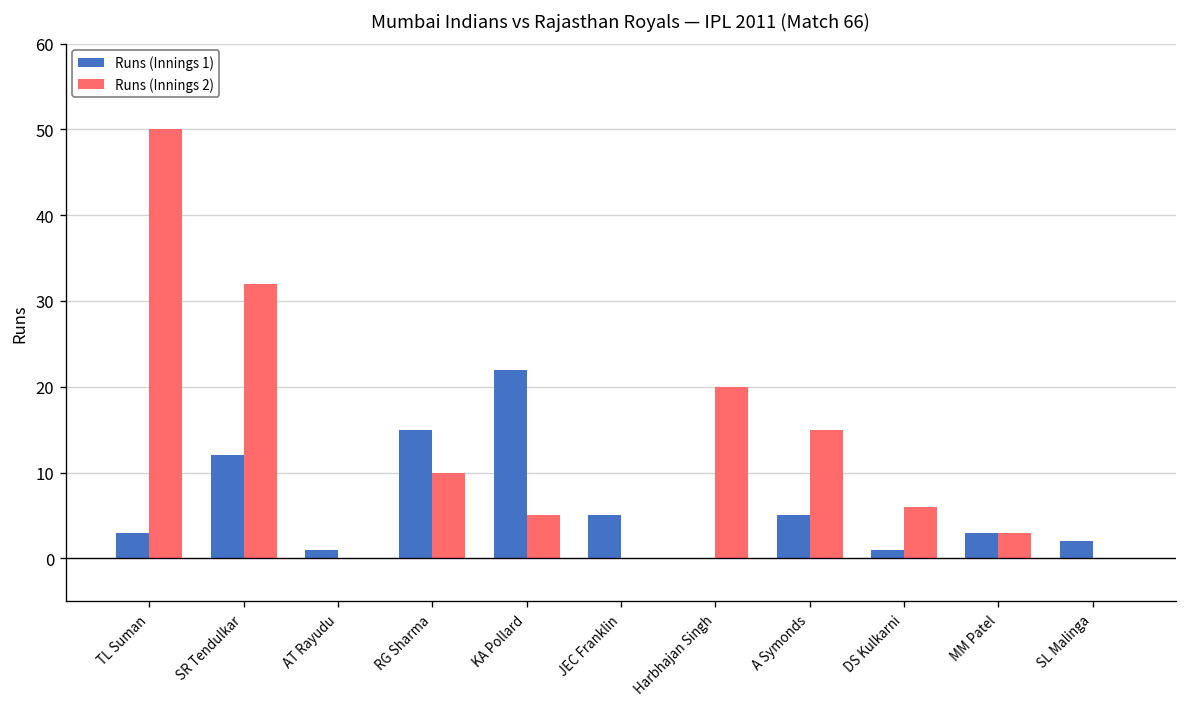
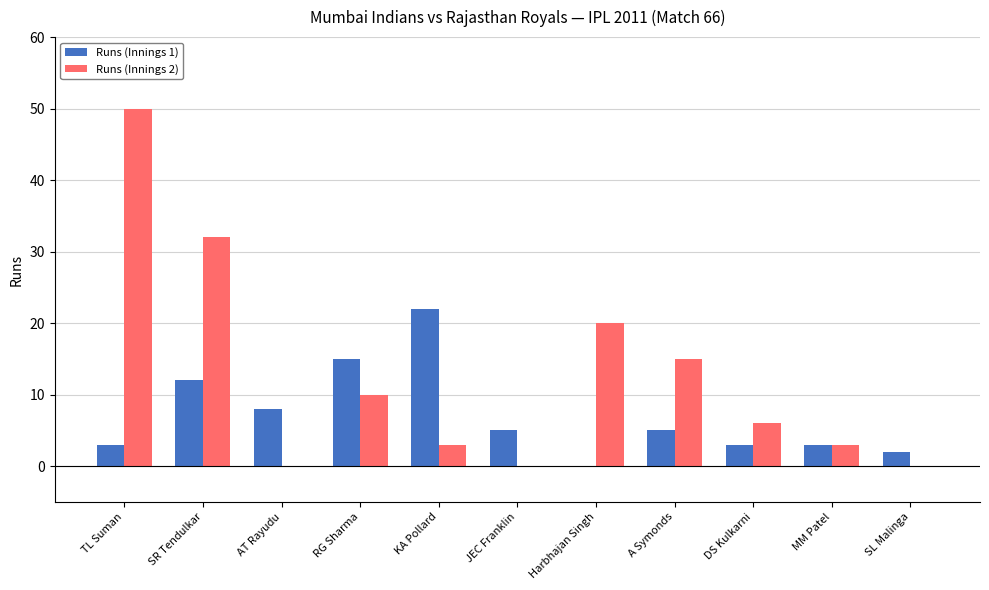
  {
    "Runs (Innings 1)": {
      "TL Suman": 3,
      "SR Tendulkar": 12,
-     "AT Rayudu": 1,
+     "AT Rayudu": 8,
      "RG Sharma": 15,
      "KA Pollard": 22,
      "JEC Franklin": 5,
      "Harbhajan Singh": 0,
      "A Symonds": 5,
-     "DS Kulkarni": 1,
+     "DS Kulkarni": 3,
      "MM Patel": 3,
      "SL Malinga": 2
    },
    "Runs (Innings 2)": {
      "TL Suman": 50,
      "SR Tendulkar": 32,
      "AT Rayudu": 0,
      "RG Sharma": 10,
-     "KA Pollard": 5,
+     "KA Pollard": 3,
      "JEC Franklin": 0,
      "Harbhajan Singh": 20,
      "A Symonds": 15,
      "DS Kulkarni": 6,
      "MM Patel": 3,
      "SL Malinga": 0
    }
  }
